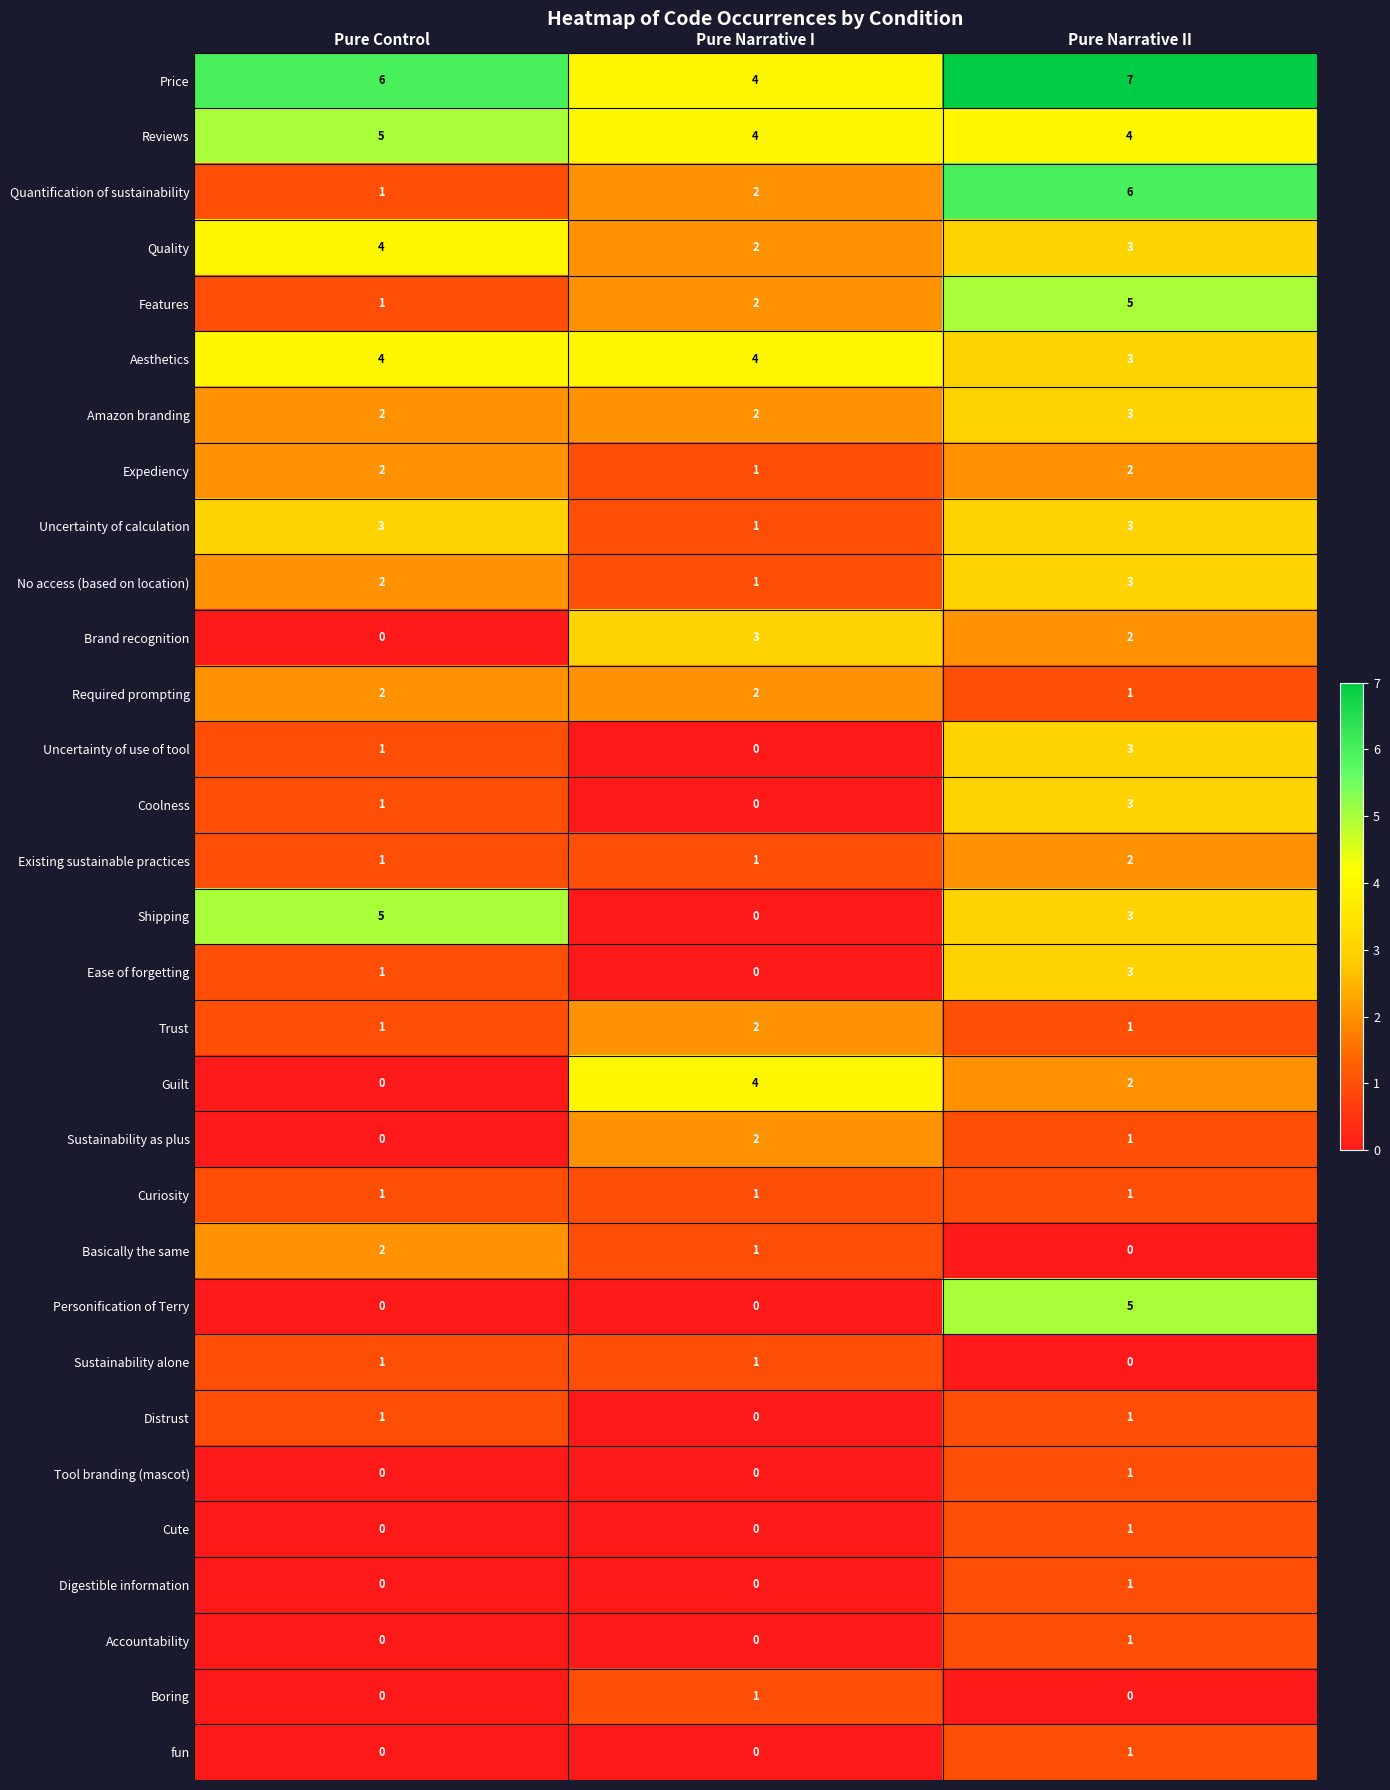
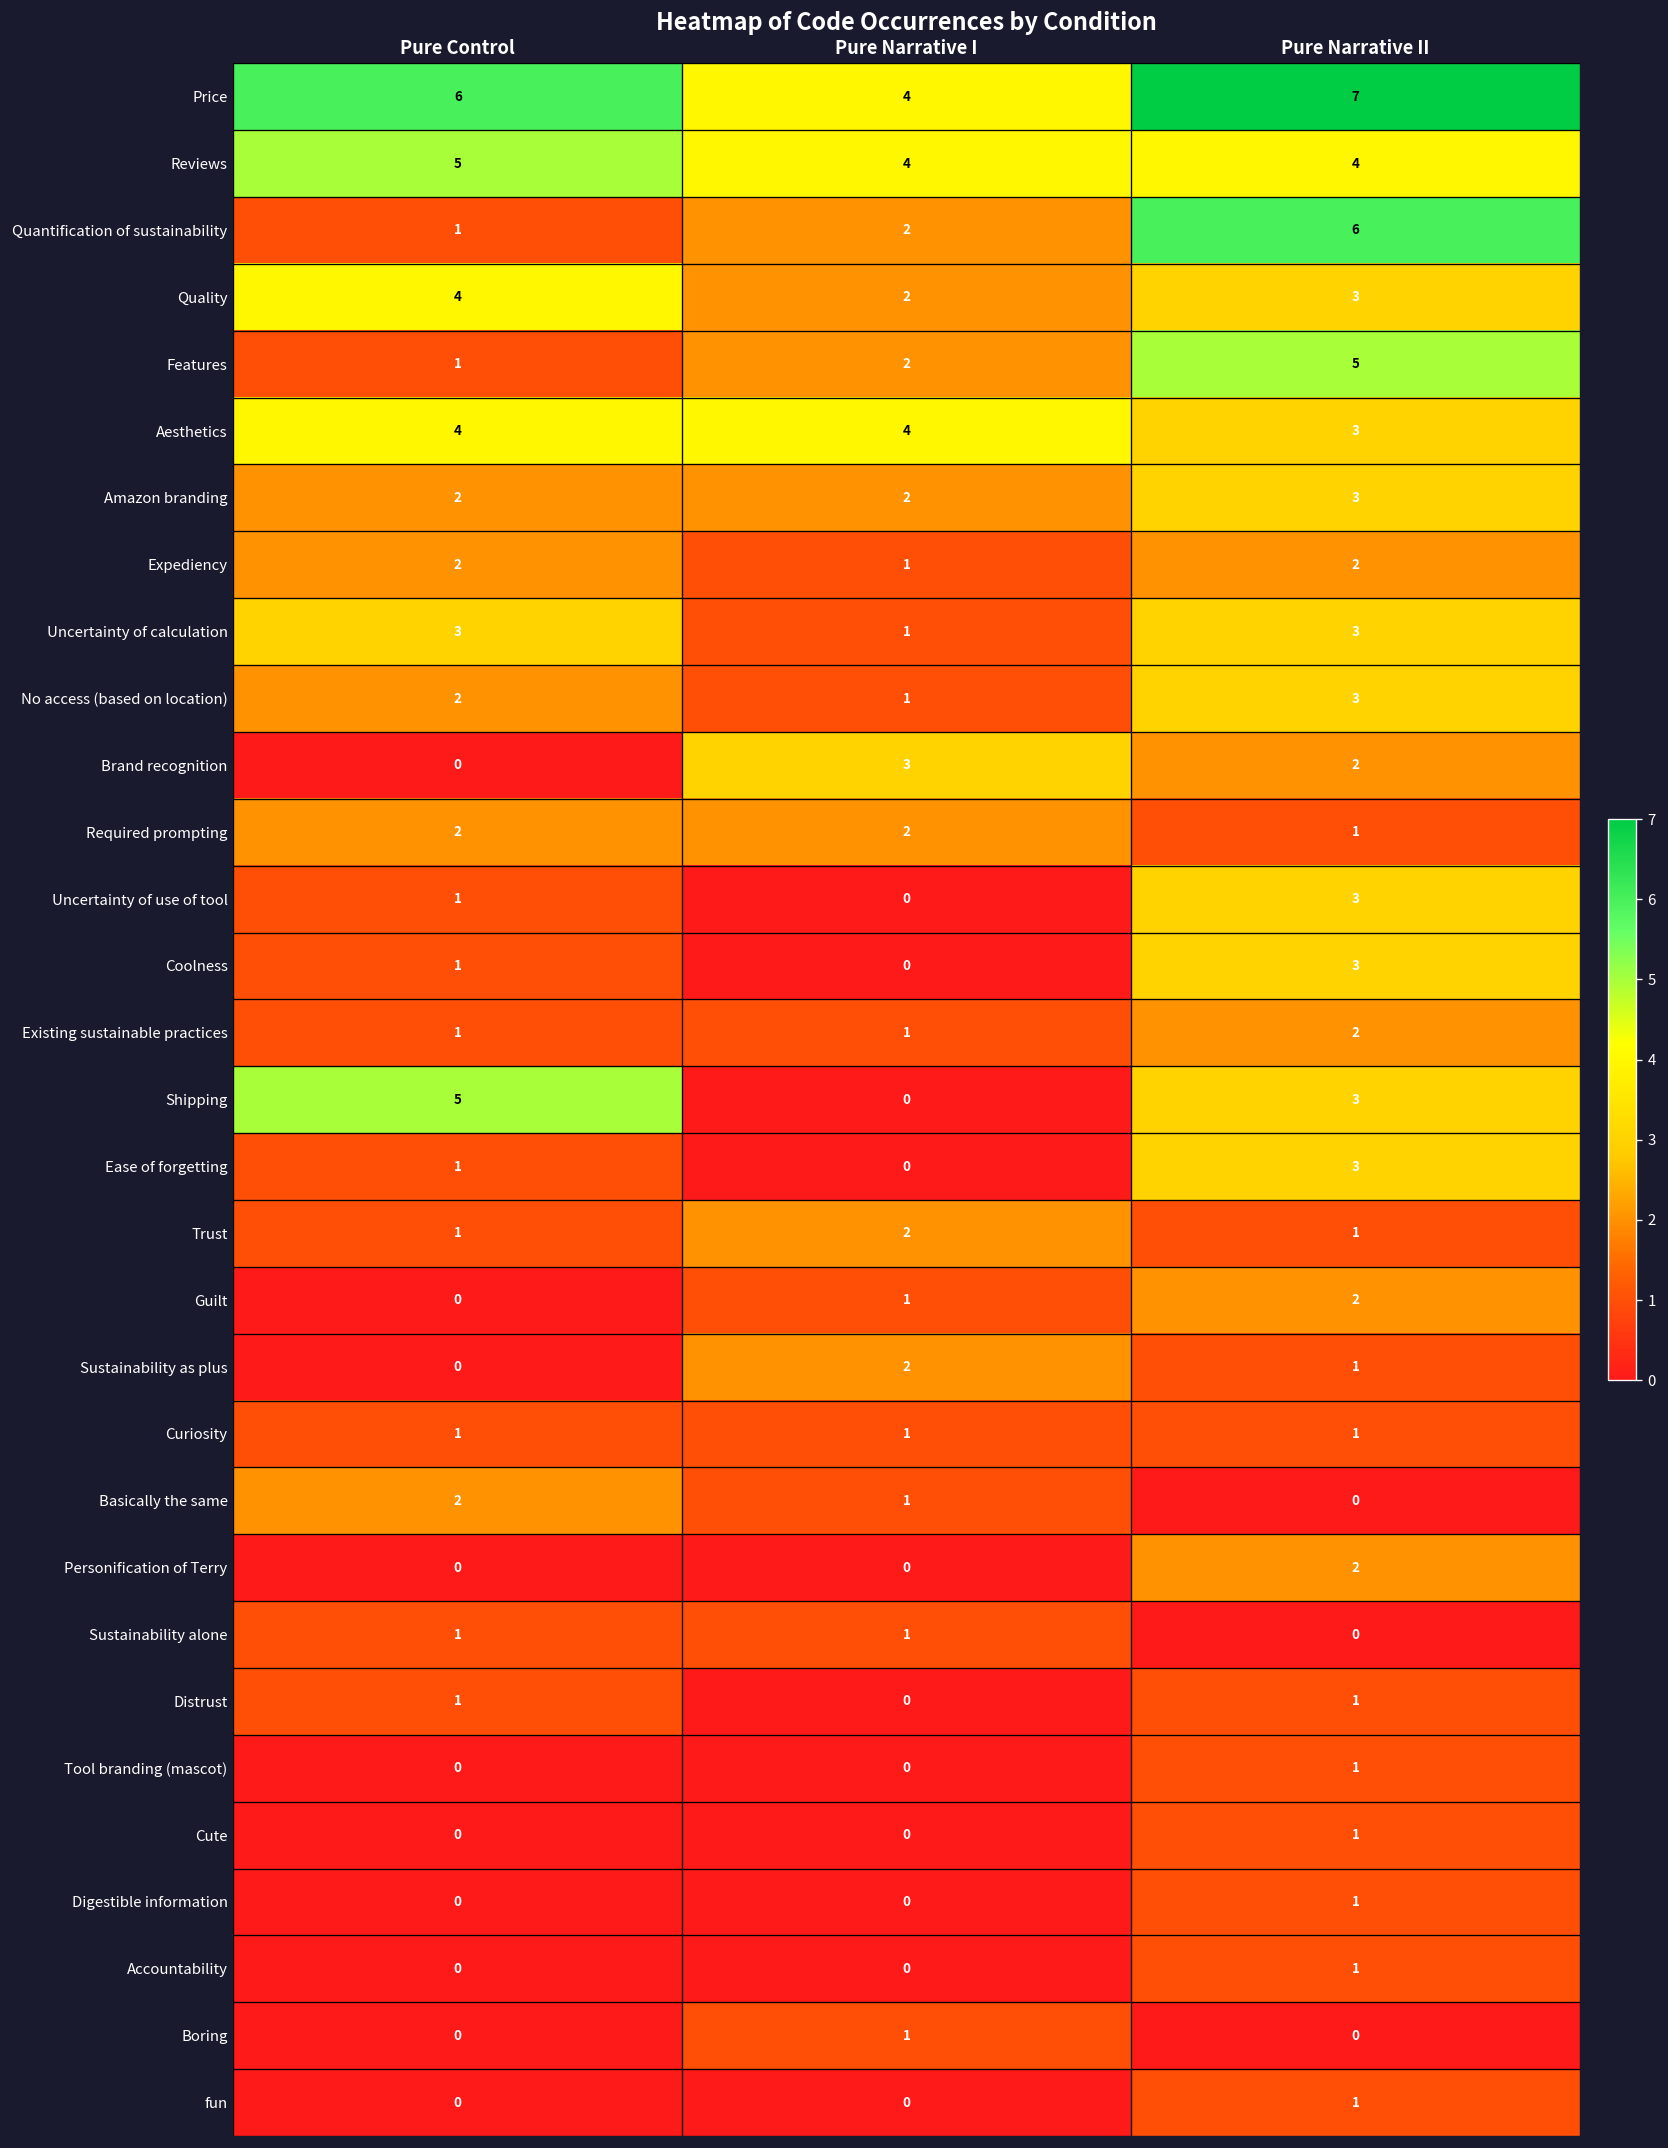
  {
    "Price": {
      "Pure Control": 6,
      "Pure Narrative I": 4,
      "Pure Narrative II": 7
    },
    "Reviews": {
      "Pure Control": 5,
      "Pure Narrative I": 4,
      "Pure Narrative II": 4
    },
    "Quantification of sustainability": {
      "Pure Control": 1,
      "Pure Narrative I": 2,
      "Pure Narrative II": 6
    },
    "Quality": {
      "Pure Control": 4,
      "Pure Narrative I": 2,
      "Pure Narrative II": 3
    },
    "Features": {
      "Pure Control": 1,
      "Pure Narrative I": 2,
      "Pure Narrative II": 5
    },
    "Aesthetics": {
      "Pure Control": 4,
      "Pure Narrative I": 4,
      "Pure Narrative II": 3
    },
    "Amazon branding": {
      "Pure Control": 2,
      "Pure Narrative I": 2,
      "Pure Narrative II": 3
    },
    "Expediency": {
      "Pure Control": 2,
      "Pure Narrative I": 1,
      "Pure Narrative II": 2
    },
    "Uncertainty of calculation": {
      "Pure Control": 3,
      "Pure Narrative I": 1,
      "Pure Narrative II": 3
    },
    "No access (based on location)": {
      "Pure Control": 2,
      "Pure Narrative I": 1,
      "Pure Narrative II": 3
    },
    "Brand recognition": {
      "Pure Control": 0,
      "Pure Narrative I": 3,
      "Pure Narrative II": 2
    },
    "Required prompting": {
      "Pure Control": 2,
      "Pure Narrative I": 2,
      "Pure Narrative II": 1
    },
    "Uncertainty of use of tool": {
      "Pure Control": 1,
      "Pure Narrative I": 0,
      "Pure Narrative II": 3
    },
    "Coolness": {
      "Pure Control": 1,
      "Pure Narrative I": 0,
      "Pure Narrative II": 3
    },
    "Existing sustainable practices": {
      "Pure Control": 1,
      "Pure Narrative I": 1,
      "Pure Narrative II": 2
    },
    "Shipping": {
      "Pure Control": 5,
      "Pure Narrative I": 0,
      "Pure Narrative II": 3
    },
    "Ease of forgetting": {
      "Pure Control": 1,
      "Pure Narrative I": 0,
      "Pure Narrative II": 3
    },
    "Trust": {
      "Pure Control": 1,
      "Pure Narrative I": 2,
      "Pure Narrative II": 1
    },
    "Guilt": {
      "Pure Control": 0,
-     "Pure Narrative I": 4,
+     "Pure Narrative I": 1,
      "Pure Narrative II": 2
    },
    "Sustainability as plus": {
      "Pure Control": 0,
      "Pure Narrative I": 2,
      "Pure Narrative II": 1
    },
    "Curiosity": {
      "Pure Control": 1,
      "Pure Narrative I": 1,
      "Pure Narrative II": 1
    },
    "Basically the same": {
      "Pure Control": 2,
      "Pure Narrative I": 1,
      "Pure Narrative II": 0
    },
    "Personification of Terry": {
      "Pure Control": 0,
      "Pure Narrative I": 0,
-     "Pure Narrative II": 5
+     "Pure Narrative II": 2
    },
    "Sustainability alone": {
      "Pure Control": 1,
      "Pure Narrative I": 1,
      "Pure Narrative II": 0
    },
    "Distrust": {
      "Pure Control": 1,
      "Pure Narrative I": 0,
      "Pure Narrative II": 1
    },
    "Tool branding (mascot)": {
      "Pure Control": 0,
      "Pure Narrative I": 0,
      "Pure Narrative II": 1
    },
    "Cute": {
      "Pure Control": 0,
      "Pure Narrative I": 0,
      "Pure Narrative II": 1
    },
    "Digestible information": {
      "Pure Control": 0,
      "Pure Narrative I": 0,
      "Pure Narrative II": 1
    },
    "Accountability": {
      "Pure Control": 0,
      "Pure Narrative I": 0,
      "Pure Narrative II": 1
    },
    "Boring": {
      "Pure Control": 0,
      "Pure Narrative I": 1,
      "Pure Narrative II": 0
    },
    "fun": {
      "Pure Control": 0,
      "Pure Narrative I": 0,
      "Pure Narrative II": 1
    }
  }
